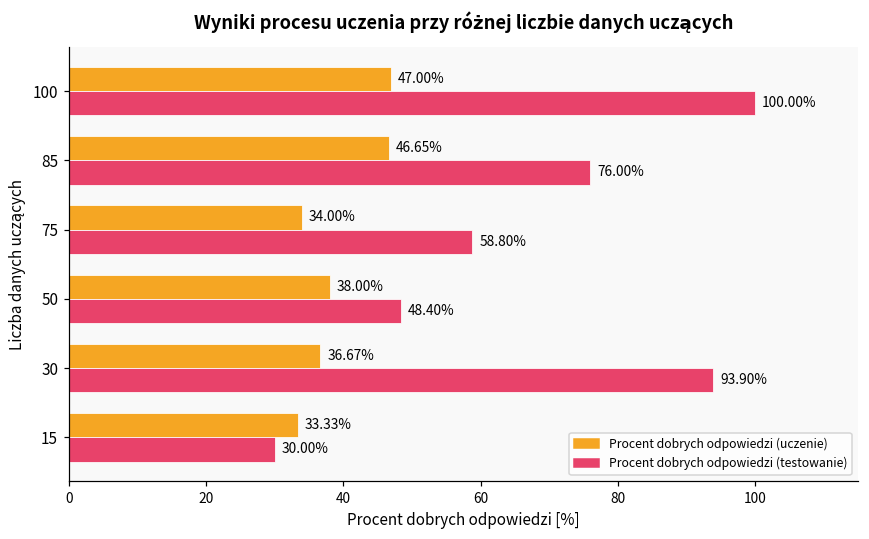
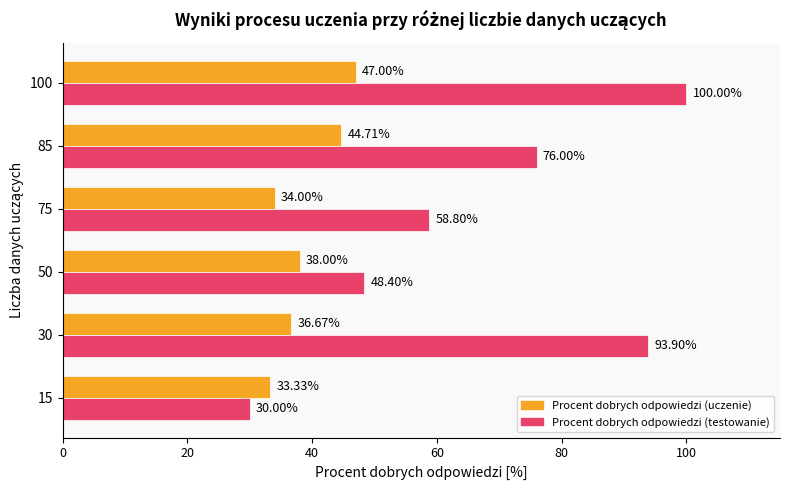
  {
    "Procent dobrych odpowiedzi (uczenie)": {
      "100": "47.00%",
-     "85": "46.65%",
+     "85": "44.71%",
      "75": "34.00%",
      "50": "38.00%",
      "30": "36.67%",
      "15": "33.33%"
    },
    "Procent dobrych odpowiedzi (testowanie)": {
      "100": "100.00%",
      "85": "76.00%",
      "75": "58.80%",
      "50": "48.40%",
      "30": "93.90%",
      "15": "30.00%"
    }
  }
